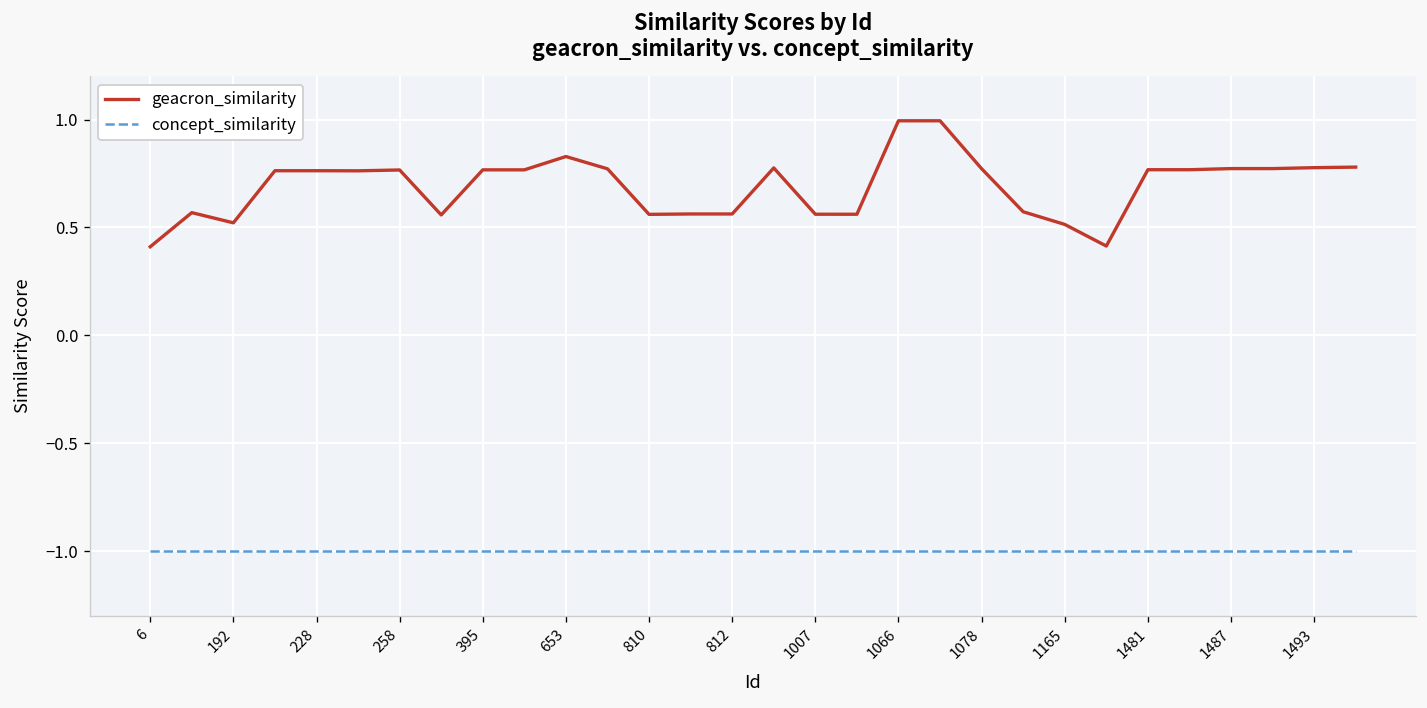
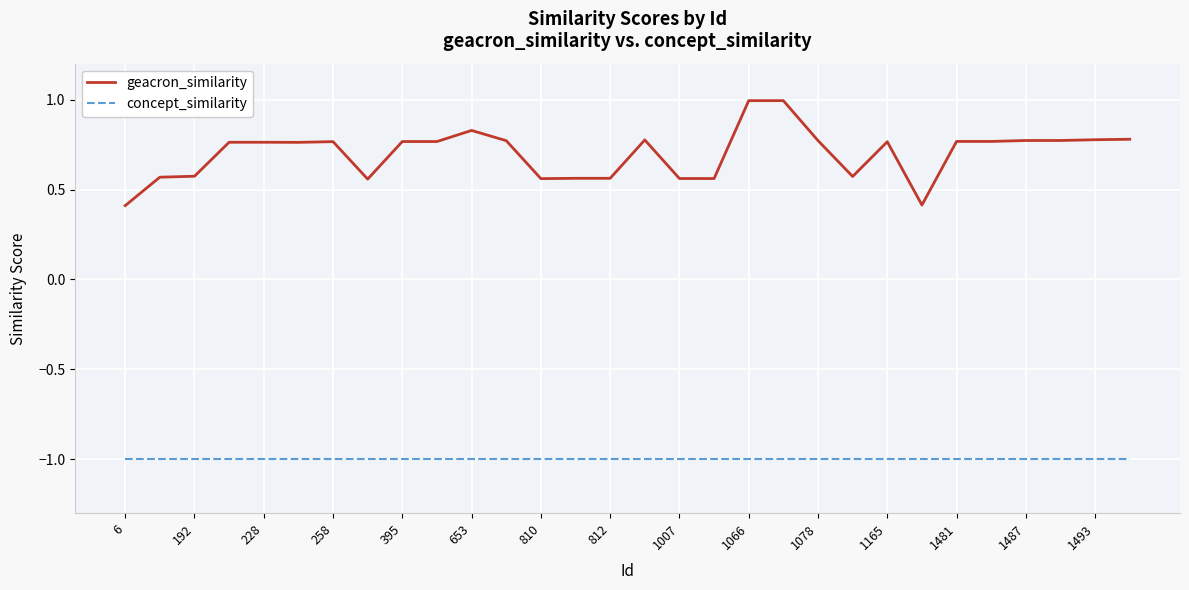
  {
    "geacron_similarity": {
      "6": 0.41,
-     "192": 0.52,
+     "192": 0.57,
      "228": 0.76,
      "258": 0.77,
      "395": 0.77,
      "653": 0.83,
      "810": 0.56,
      "812": 0.56,
      "1007": 0.56,
      "1066": 0.99,
      "1078": 0.77,
-     "1165": 0.51,
+     "1165": 0.77,
      "1481": 0.77,
      "1487": 0.77,
      "1493": 0.78
    },
    "concept_similarity": {
      "6": -1.00,
      "192": -1.00,
      "228": -1.00,
      "258": -1.00,
      "395": -1.00,
      "653": -1.00,
      "810": -1.00,
      "812": -1.00,
      "1007": -1.00,
      "1066": -1.00,
      "1078": -1.00,
      "1165": -1.00,
      "1481": -1.00,
      "1487": -1.00,
      "1493": -1.00
    }
  }
